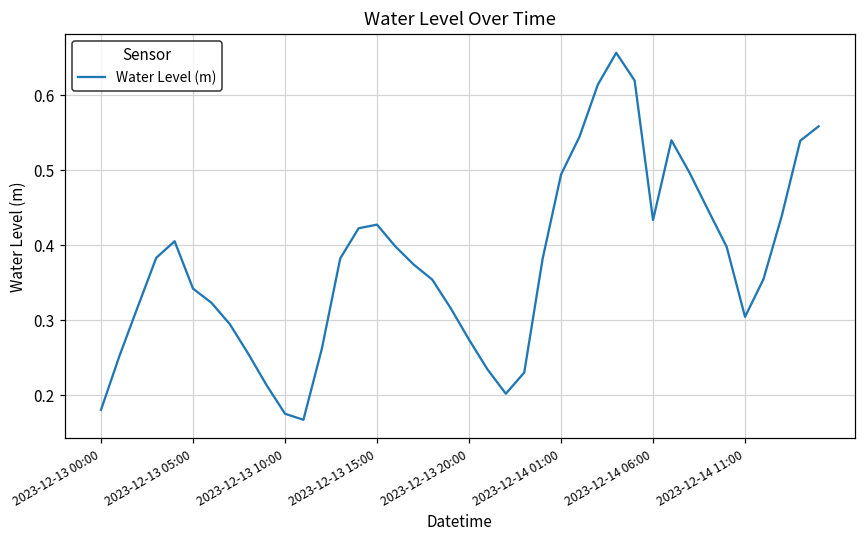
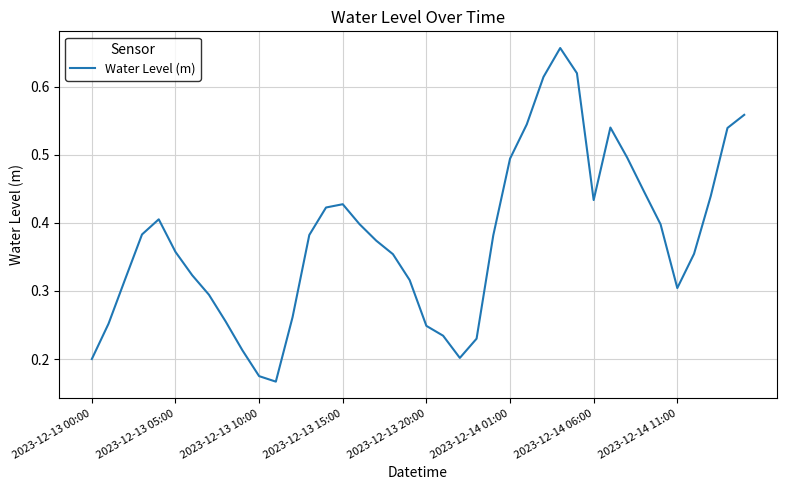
  {
-   "2023-12-13 00:00": 0.18,
-   "2023-12-13 05:00": 0.34,
+   "2023-12-13 00:00": 0.20,
+   "2023-12-13 05:00": 0.36,
    "2023-12-13 10:00": 0.18,
    "2023-12-13 15:00": 0.43,
-   "2023-12-13 20:00": 0.27,
+   "2023-12-13 20:00": 0.25,
    "2023-12-14 01:00": 0.49,
    "2023-12-14 06:00": 0.43,
    "2023-12-14 11:00": 0.30
  }
